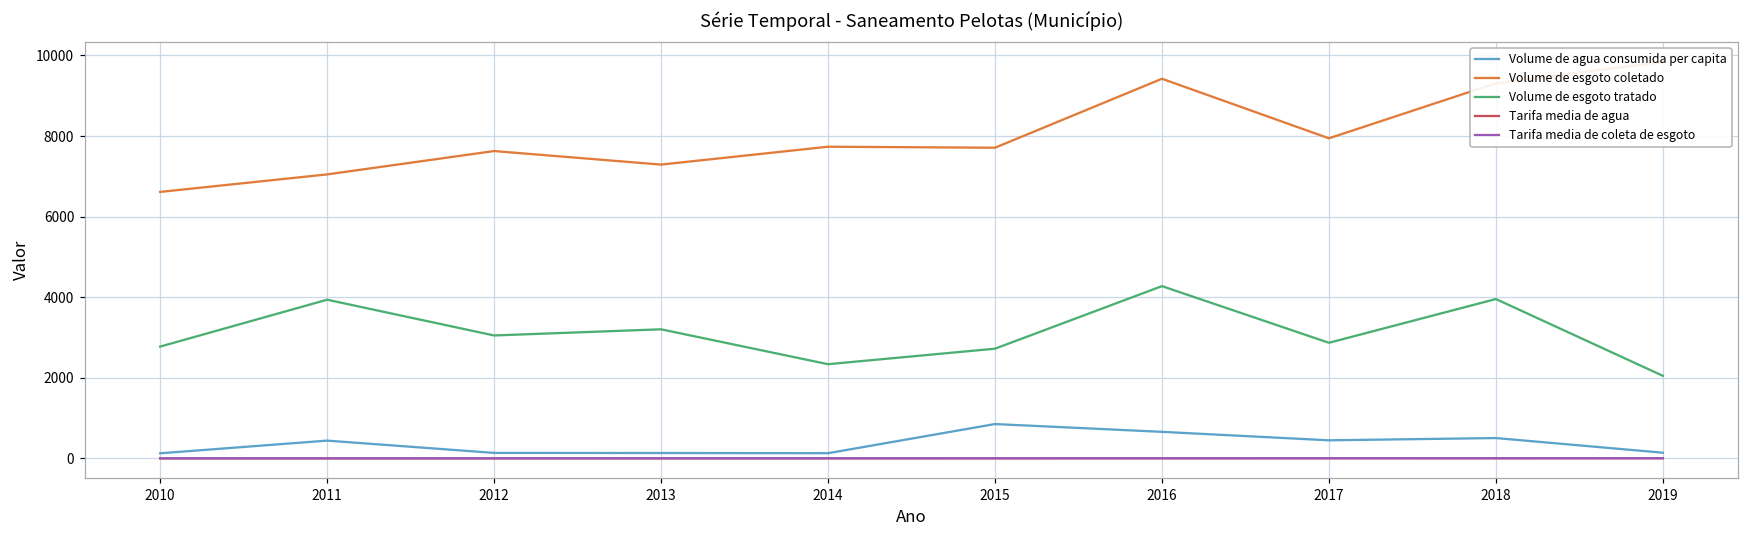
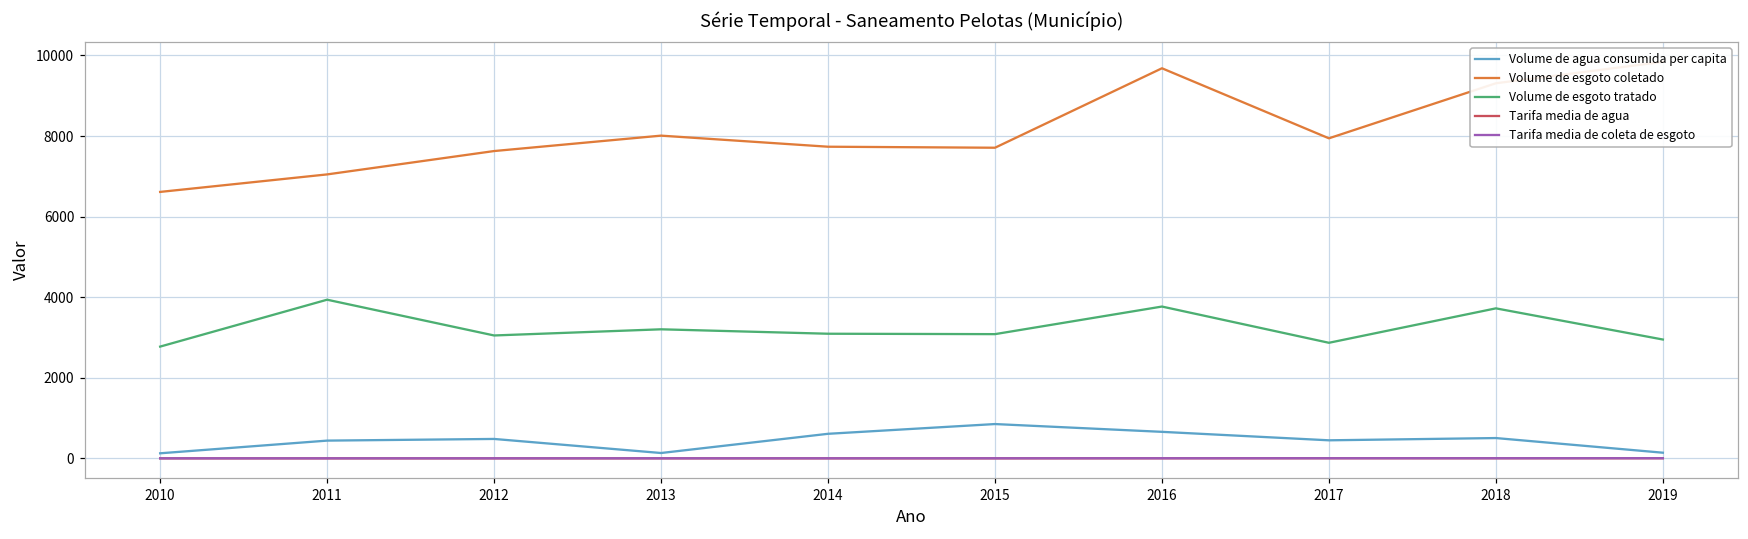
  {
    "Volume de agua consumida per capita": {
      "2010": 100,
      "2011": 400,
-     "2012": 100,
+     "2012": 500,
      "2013": 100,
-     "2014": 100,
+     "2014": 600,
      "2015": 900,
      "2016": 700,
      "2017": 400,
      "2018": 500,
      "2019": 100
    },
    "Volume de esgoto coletado": {
      "2010": 6600,
      "2011": 7000,
      "2012": 7600,
-     "2013": 7300,
+     "2013": 8000,
      "2014": 7700,
      "2015": 7700,
-     "2016": 9400,
+     "2016": 9700,
      "2017": 7900
    },
    "Volume de esgoto tratado": {
      "2010": 2800,
      "2011": 3900,
      "2012": 3100,
      "2013": 3200,
-     "2014": 2300,
-     "2015": 2700,
-     "2016": 4300,
+     "2014": 3100,
+     "2015": 3100,
+     "2016": 3800,
      "2017": 2900,
-     "2018": 4000,
-     "2019": 2000
+     "2018": 3700,
+     "2019": 3000
    }
  }
